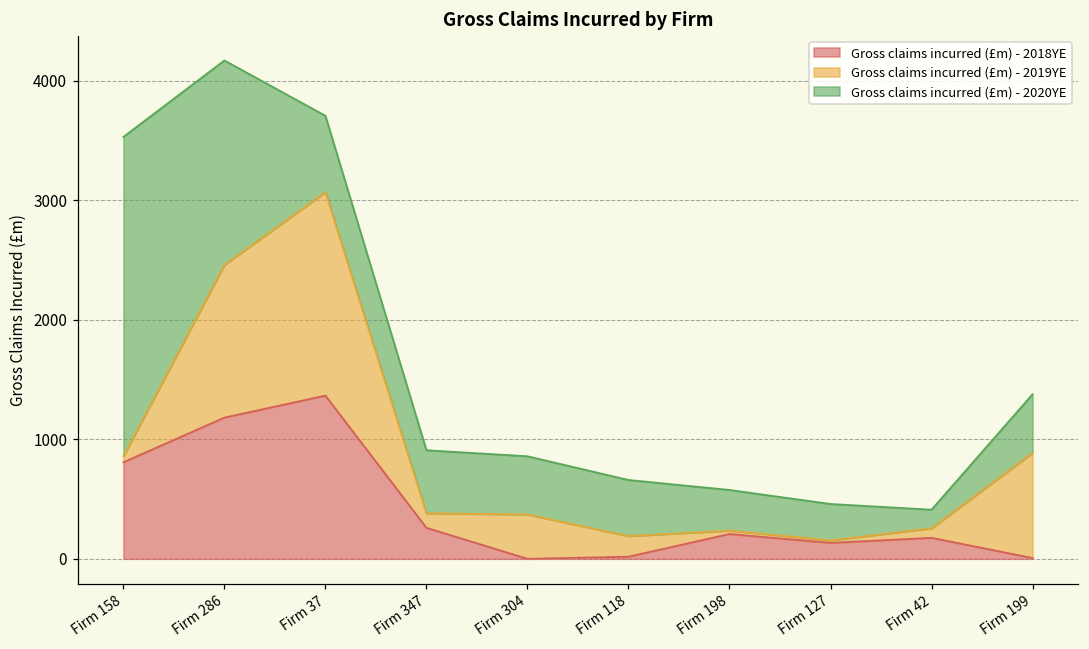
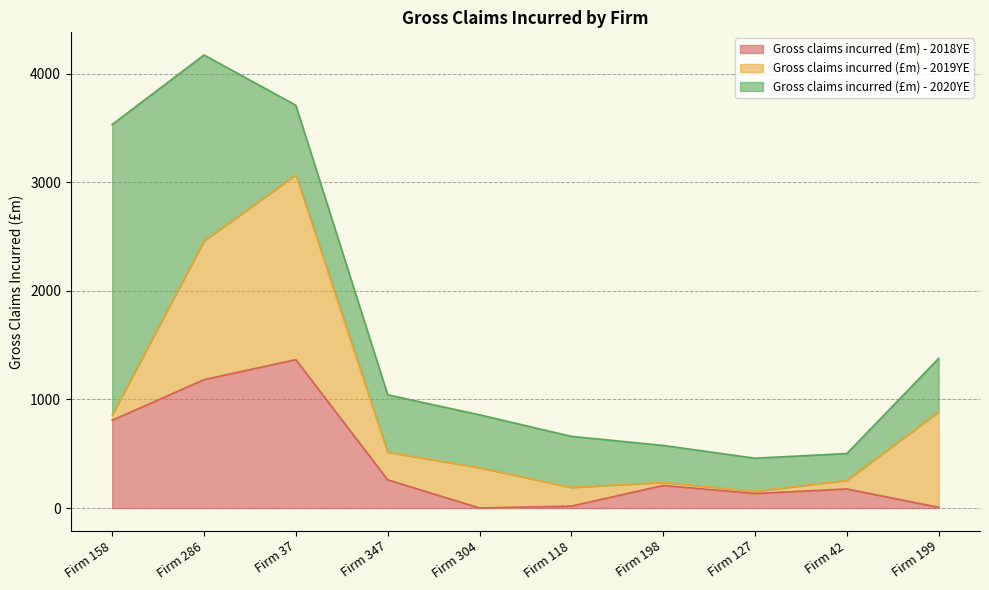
  {
    "Gross claims incurred (£m) - 2018YE": {
      "Firm 158": 810,
      "Firm 286": 1180,
      "Firm 37": 1370,
      "Firm 347": 260,
      "Firm 304": 0,
      "Firm 118": 20,
      "Firm 198": 210,
      "Firm 42": 180,
      "Firm 199": 10
    },
    "Gross claims incurred (£m) - 2019YE": {
      "Firm 158": 50,
      "Firm 286": 1280,
      "Firm 37": 1700,
-     "Firm 347": 120,
+     "Firm 347": 260,
      "Firm 304": 370,
      "Firm 118": 170,
      "Firm 198": 30,
      "Firm 42": 80,
      "Firm 199": 880
    },
    "Gross claims incurred (£m) - 2020YE": {
      "Firm 158": 2670,
      "Firm 286": 1710,
      "Firm 37": 640,
      "Firm 347": 530,
      "Firm 304": 490,
      "Firm 118": 470,
      "Firm 198": 340,
      "Firm 127": 300,
-     "Firm 42": 160,
+     "Firm 42": 250,
      "Firm 199": 490
    }
  }
